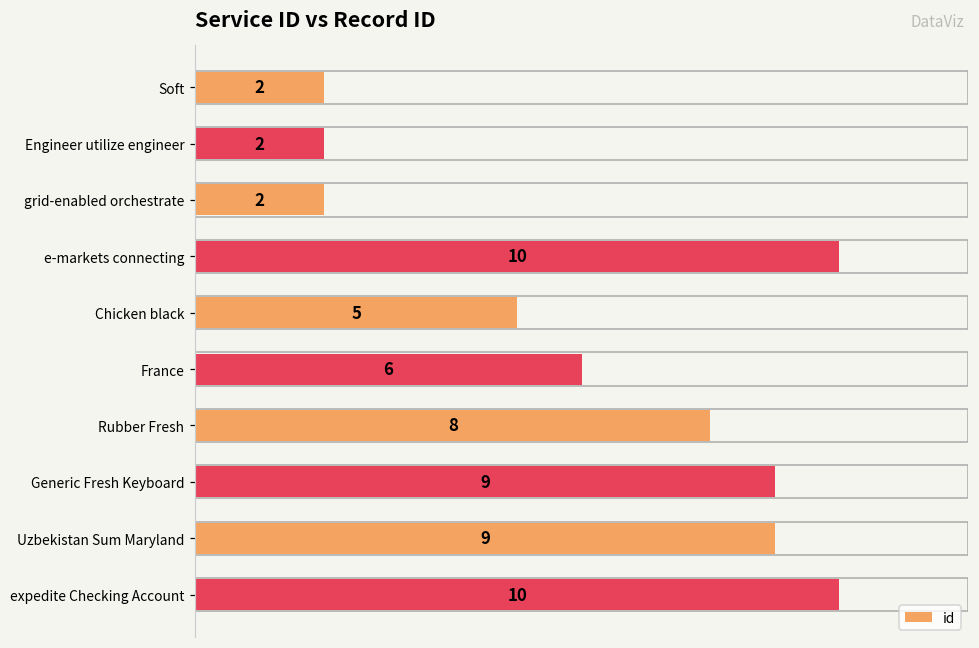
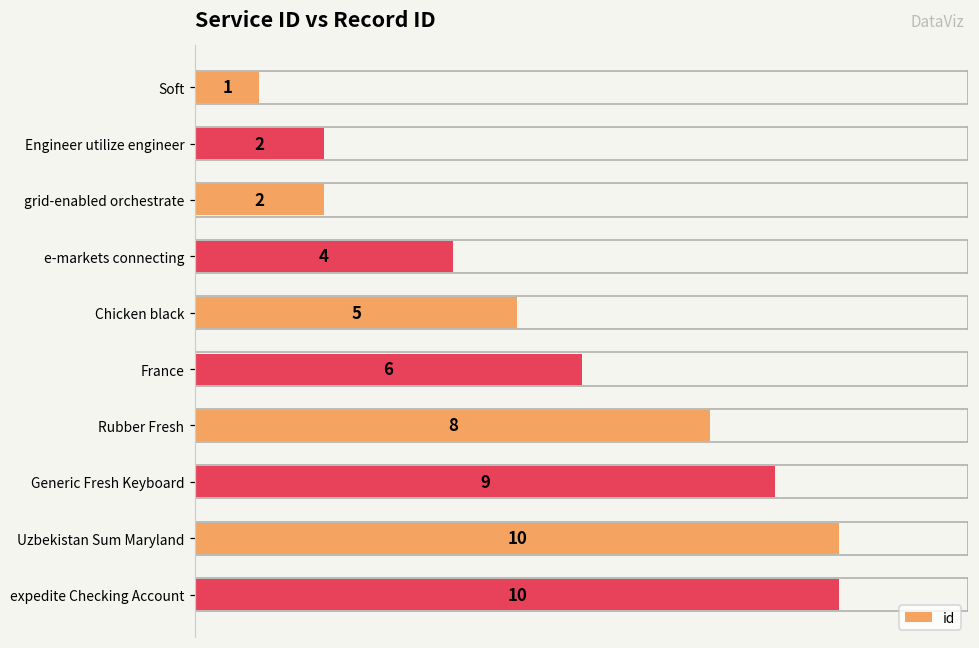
  {
-   "Soft": 2,
+   "Soft": 1,
    "Engineer utilize engineer": 2,
    "grid-enabled orchestrate": 2,
-   "e-markets connecting": 10,
+   "e-markets connecting": 4,
    "Chicken black": 5,
    "France": 6,
    "Rubber Fresh": 8,
    "Generic Fresh Keyboard": 9,
-   "Uzbekistan Sum Maryland": 9,
+   "Uzbekistan Sum Maryland": 10,
    "expedite Checking Account": 10
  }
